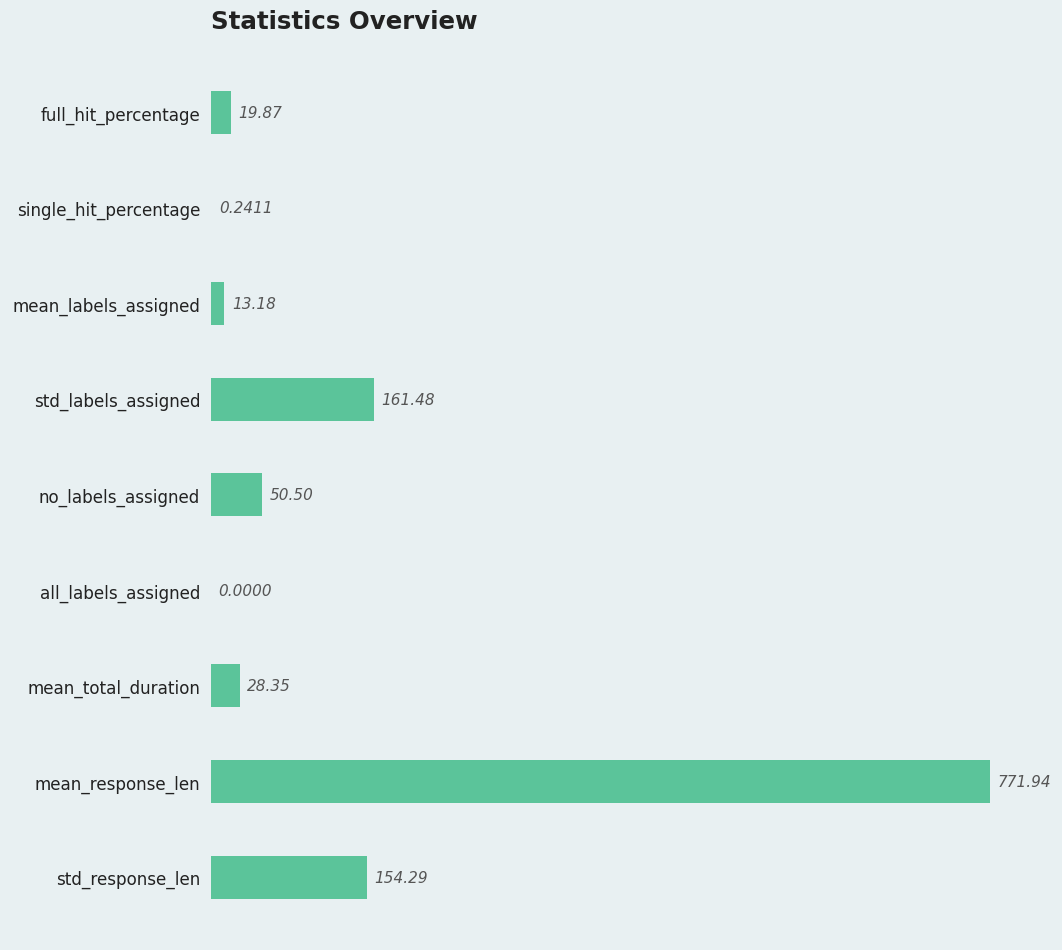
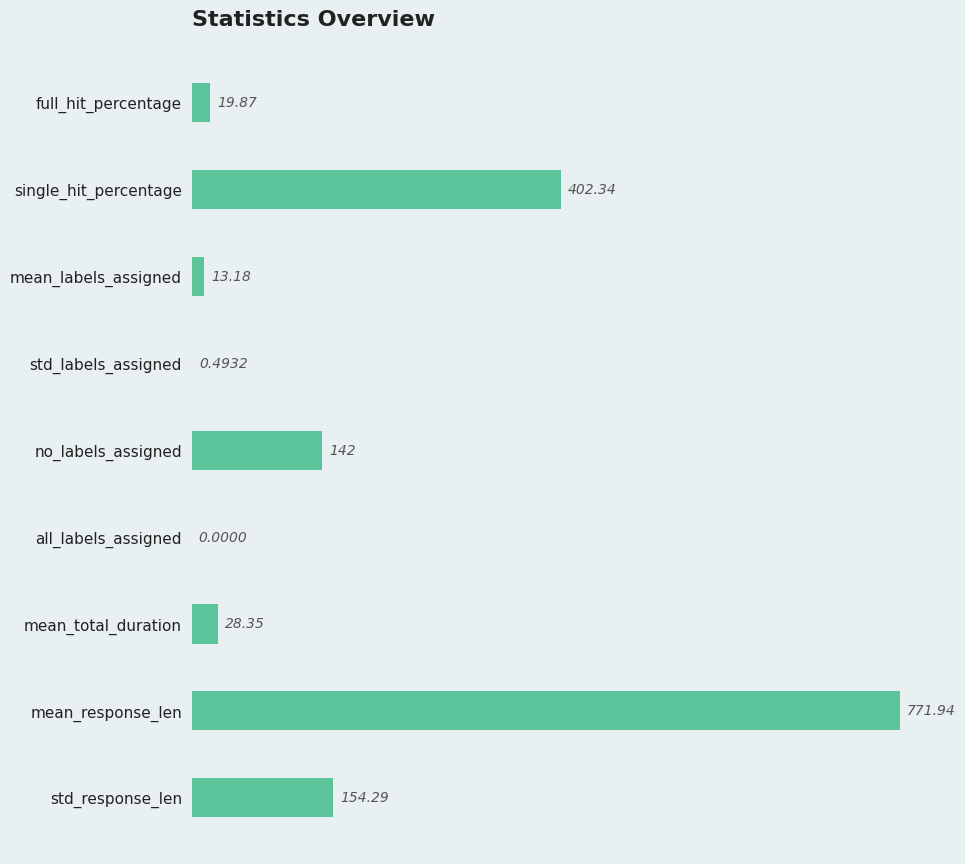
  {
    "full_hit_percentage": 19.87,
-   "single_hit_percentage": 0.2411,
+   "single_hit_percentage": 402.34,
    "mean_labels_assigned": 13.18,
-   "std_labels_assigned": 161.48,
-   "no_labels_assigned": 50.50,
+   "std_labels_assigned": 0.4932,
+   "no_labels_assigned": 142,
    "all_labels_assigned": 0.0000,
    "mean_total_duration": 28.35,
    "mean_response_len": 771.94,
    "std_response_len": 154.29
  }
